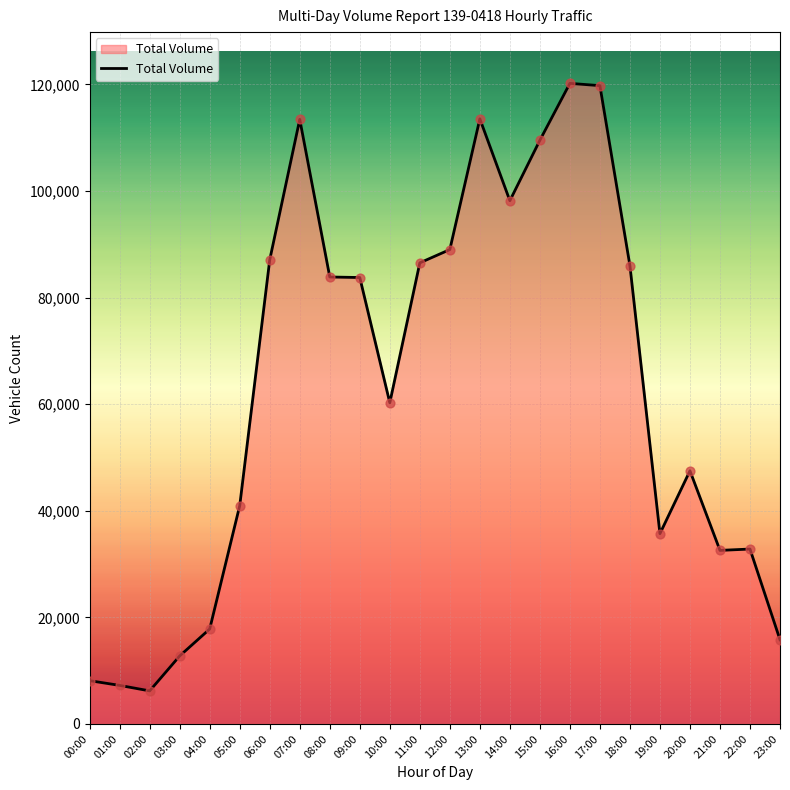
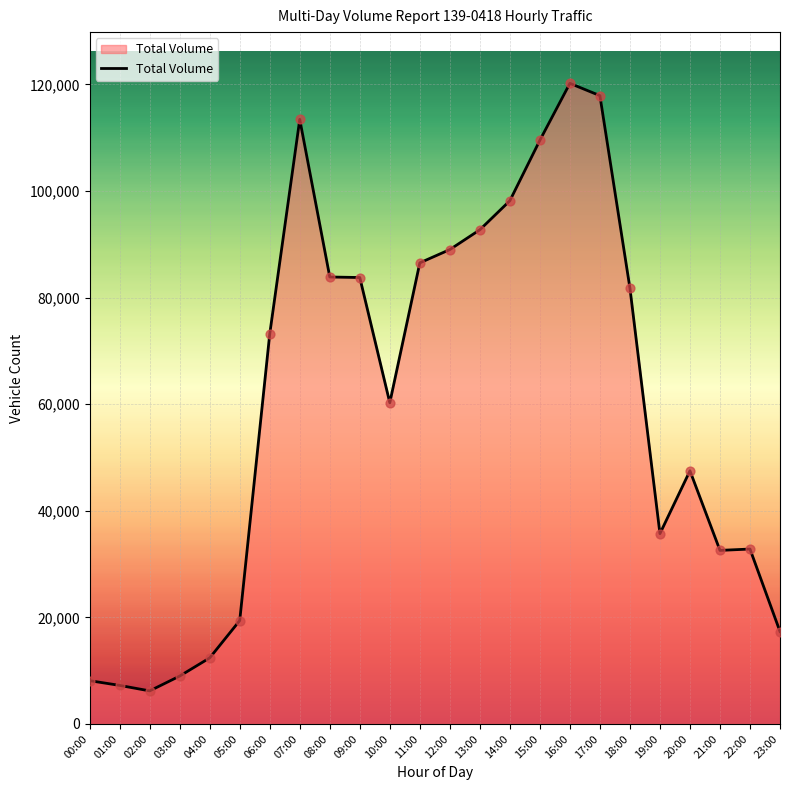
  {
    "00:00": "8,000",
    "01:00": "7,000",
    "02:00": "6,000",
-   "03:00": "13,000",
-   "04:00": "18,000",
-   "05:00": "41,000",
-   "06:00": "87,000",
+   "03:00": "9,000",
+   "04:00": "12,000",
+   "05:00": "19,000",
+   "06:00": "73,000",
    "07:00": "113,000",
    "08:00": "84,000",
    "09:00": "84,000",
    "10:00": "60,000",
    "11:00": "87,000",
    "12:00": "89,000",
-   "13:00": "114,000",
+   "13:00": "93,000",
    "14:00": "98,000",
    "15:00": "110,000",
    "16:00": "120,000",
-   "17:00": "120,000",
-   "18:00": "86,000",
+   "17:00": "118,000",
+   "18:00": "82,000",
    "19:00": "36,000",
    "20:00": "48,000",
    "21:00": "33,000",
    "22:00": "33,000",
-   "23:00": "16,000"
+   "23:00": "17,000"
  }
